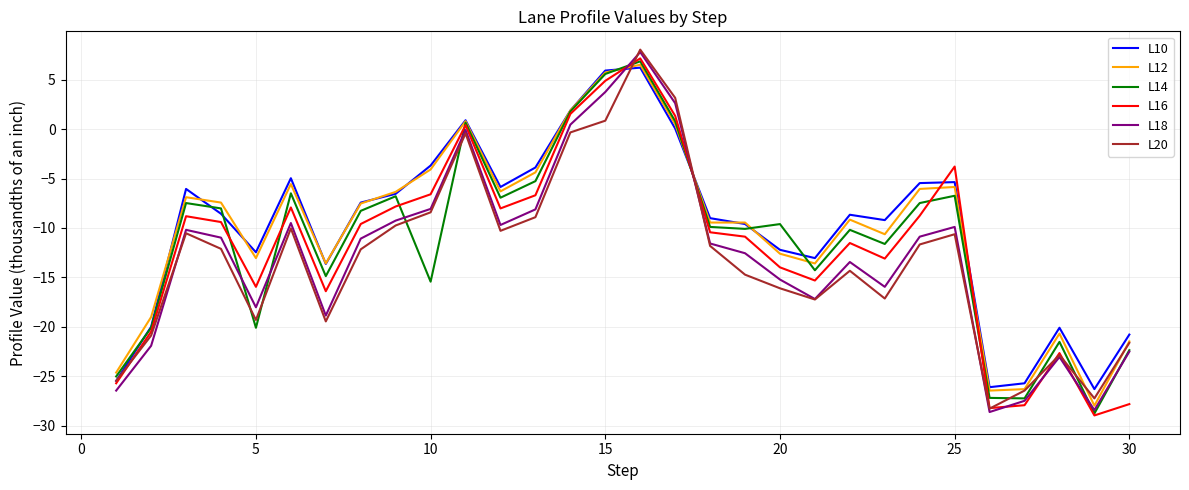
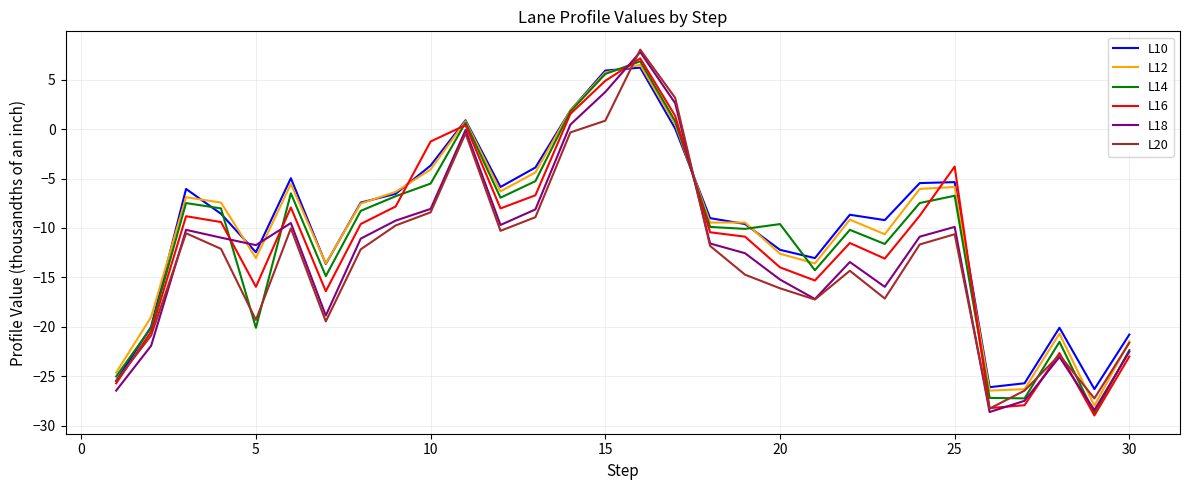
  {
    "L10": {
      "5": -12,
      "10": -4,
      "20": -12,
      "25": -5,
      "30": -21
    },
    "L12": {
      "5": -13,
      "10": -4,
      "20": -13,
      "25": -6
    },
    "L14": {
      "5": -20,
-     "10": -15,
+     "10": -6,
      "20": -10,
      "25": -7
    },
    "L16": {
      "5": -16,
-     "10": -7,
+     "10": -1,
      "15": 5,
      "20": -14,
      "25": -4,
-     "30": -28
+     "30": -23
    },
    "L18": {
-     "5": -18,
+     "5": -12,
      "10": -8,
      "15": 4,
      "20": -15,
      "25": -10
    },
    "L20": {
      "5": -19,
      "10": -8,
      "15": 1,
      "20": -16,
      "25": -11
    }
  }
